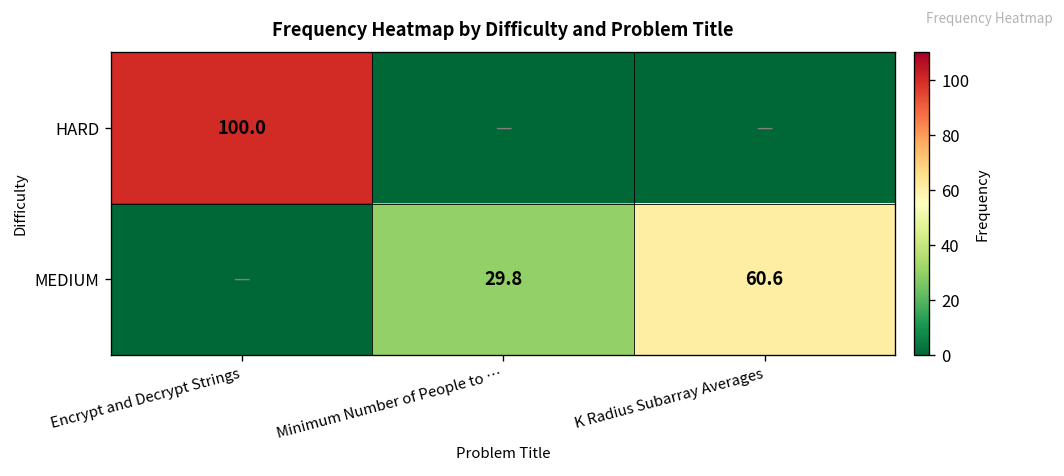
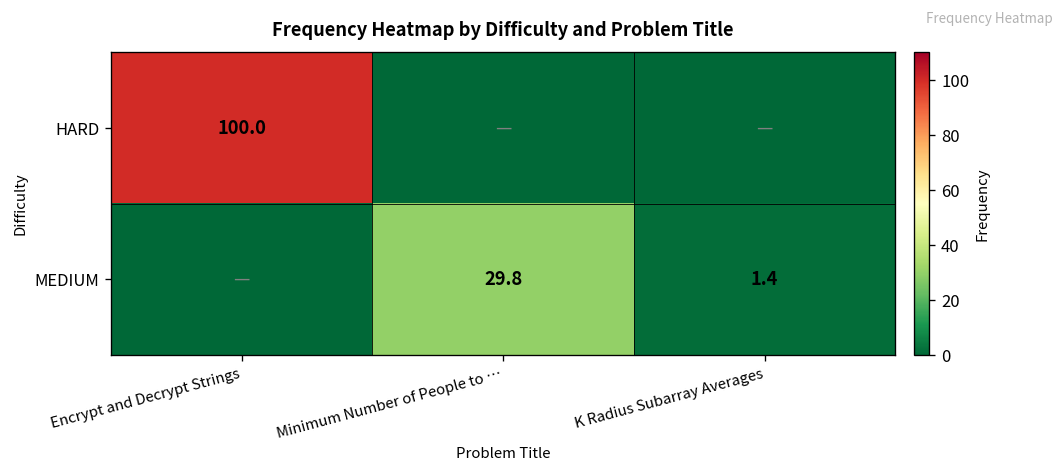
  {
    "HARD": {
      "Encrypt and Decrypt Strings": 100.0
    },
    "MEDIUM": {
      "Minimum Number of People to …": 29.8,
-     "K Radius Subarray Averages": 60.6
+     "K Radius Subarray Averages": 1.4
    }
  }
